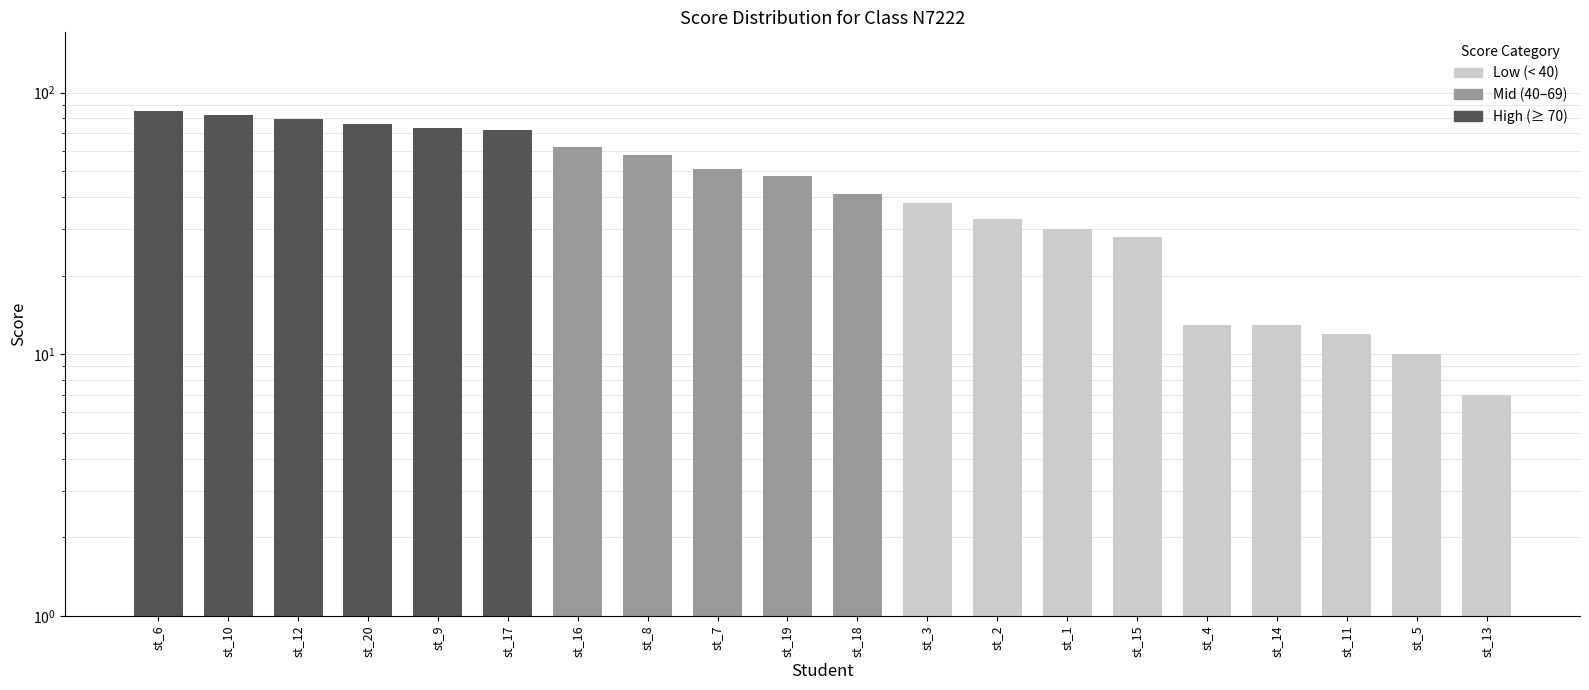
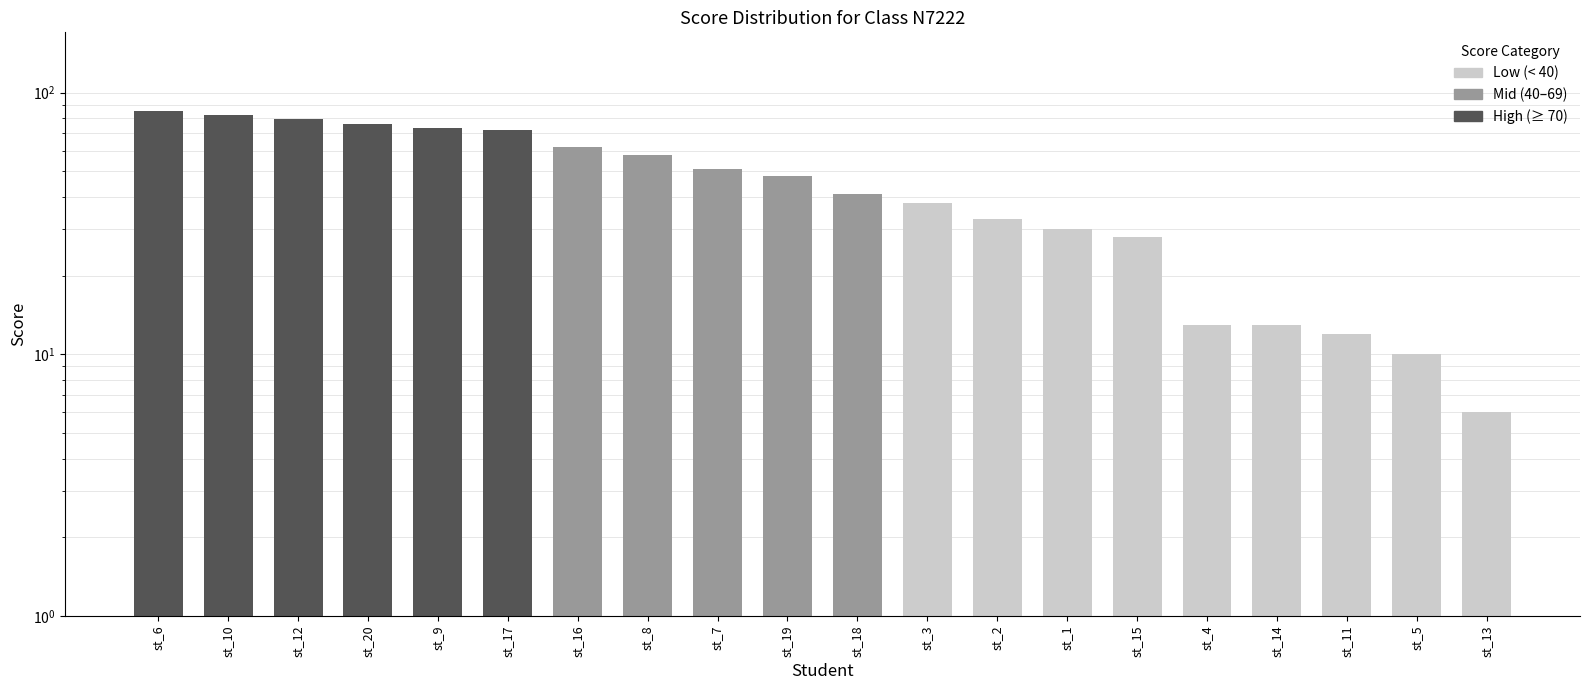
  {
    "st_6": 85,
    "st_10": 82,
    "st_12": 79,
    "st_20": 76,
    "st_9": 73,
    "st_17": 72,
    "st_16": 62,
    "st_8": 58,
    "st_7": 51,
    "st_19": 48,
    "st_18": 41,
    "st_3": 38,
    "st_2": 33,
    "st_1": 30,
    "st_15": 28,
    "st_4": 13,
    "st_14": 13,
    "st_11": 12,
    "st_5": 10,
-   "st_13": 7
+   "st_13": 6
  }
